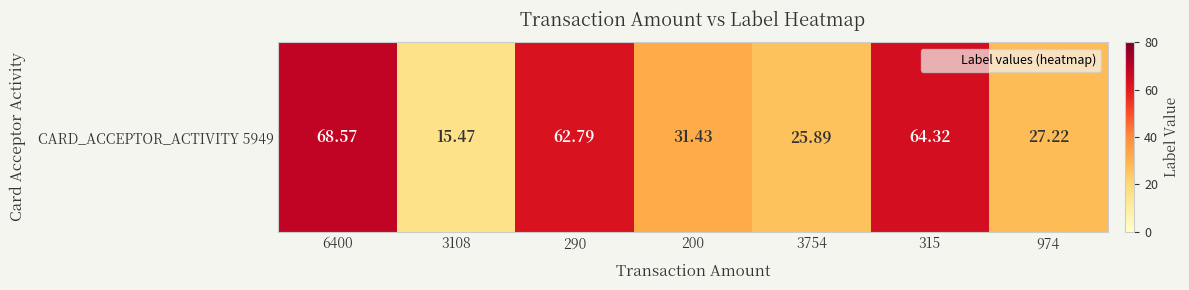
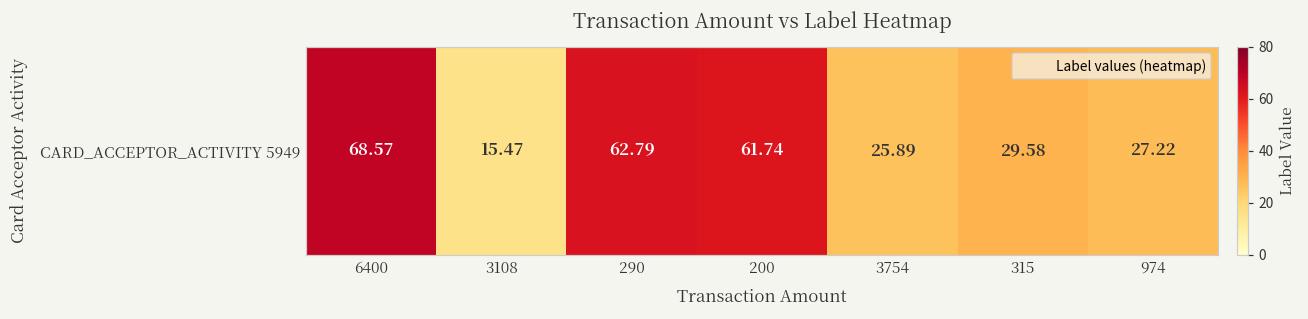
  {
    "CARD_ACCEPTOR_ACTIVITY 5949": {
      "6400": 68.57,
      "3108": 15.47,
      "290": 62.79,
-     "200": 31.43,
+     "200": 61.74,
      "3754": 25.89,
-     "315": 64.32,
+     "315": 29.58,
      "974": 27.22
    }
  }
